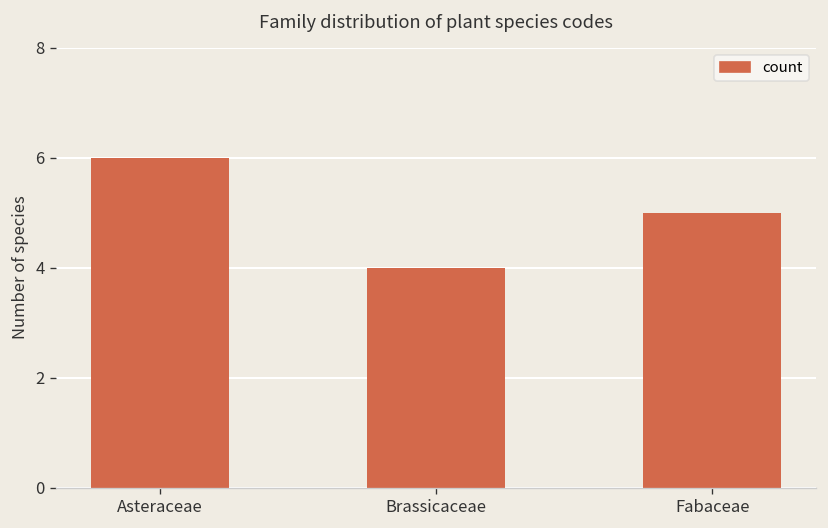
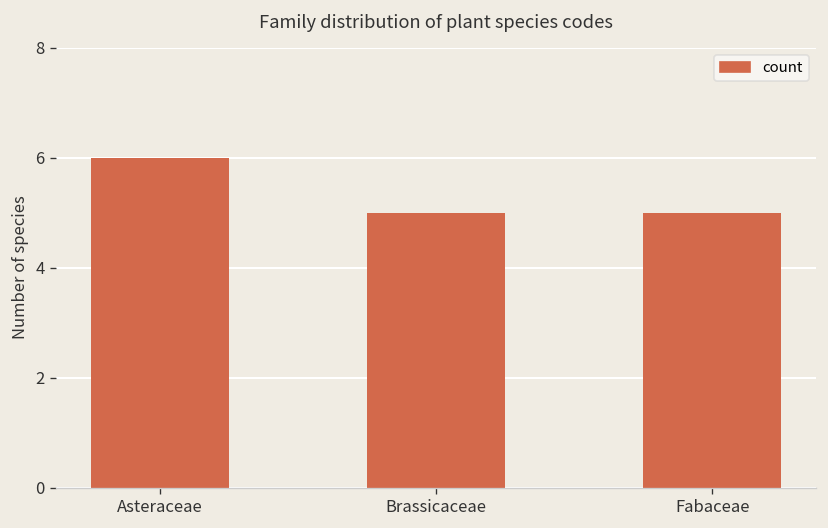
  {
    "Asteraceae": 6,
-   "Brassicaceae": 4,
+   "Brassicaceae": 5,
    "Fabaceae": 5
  }
